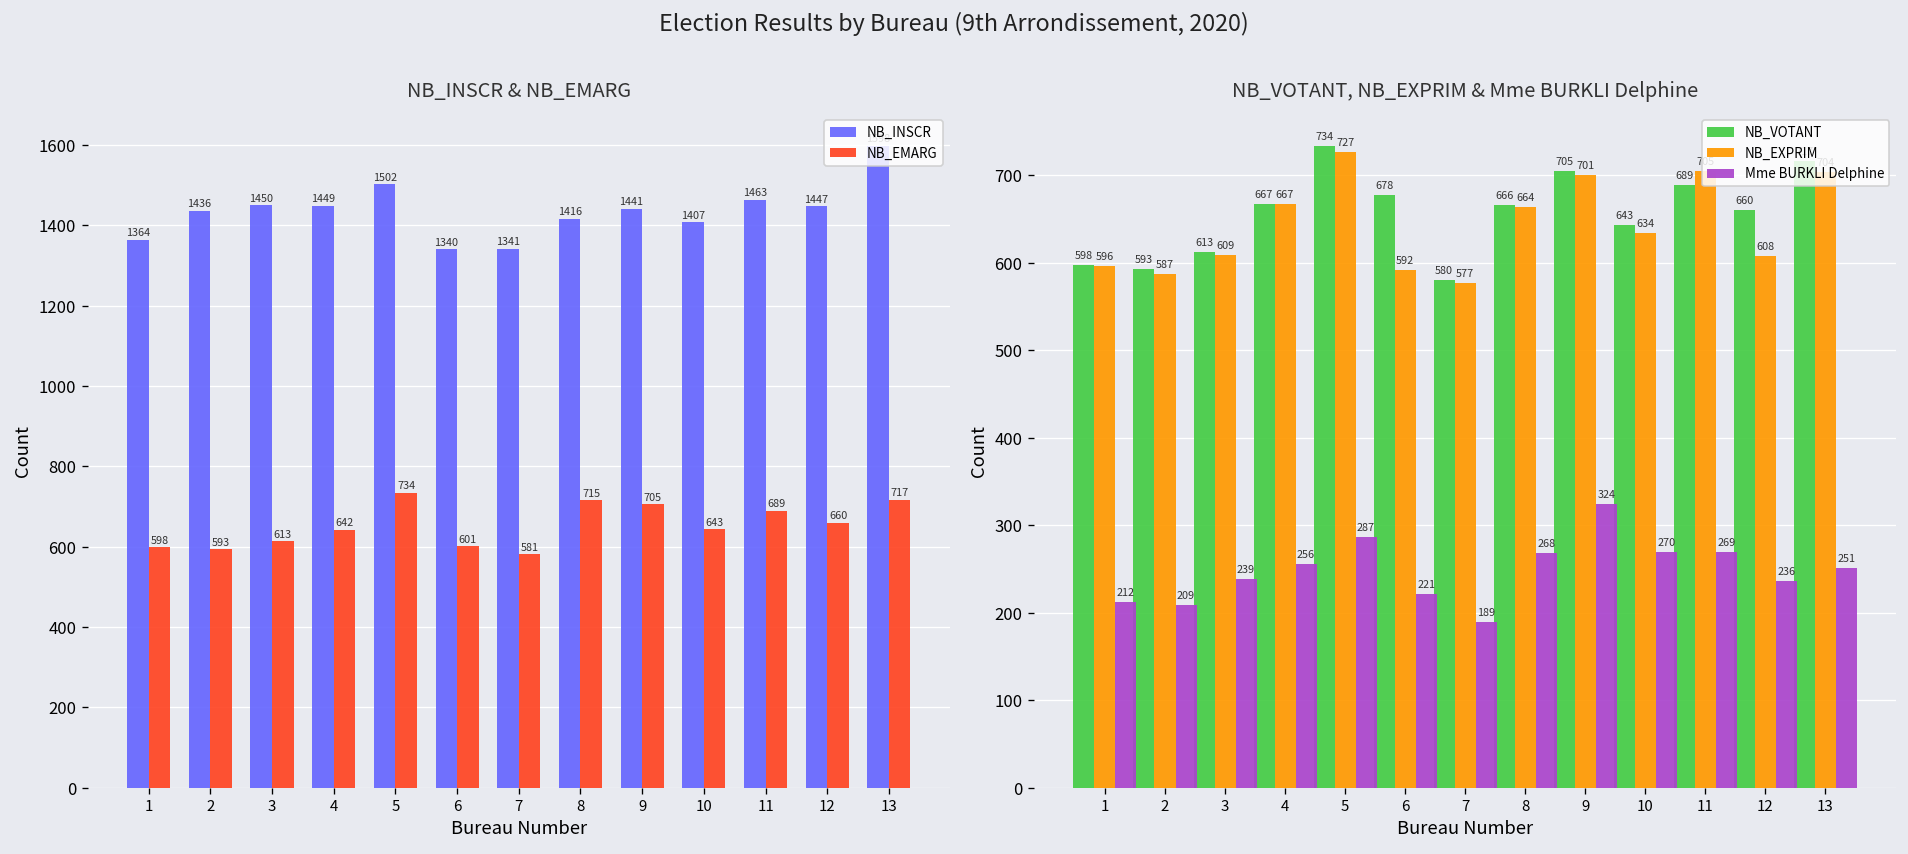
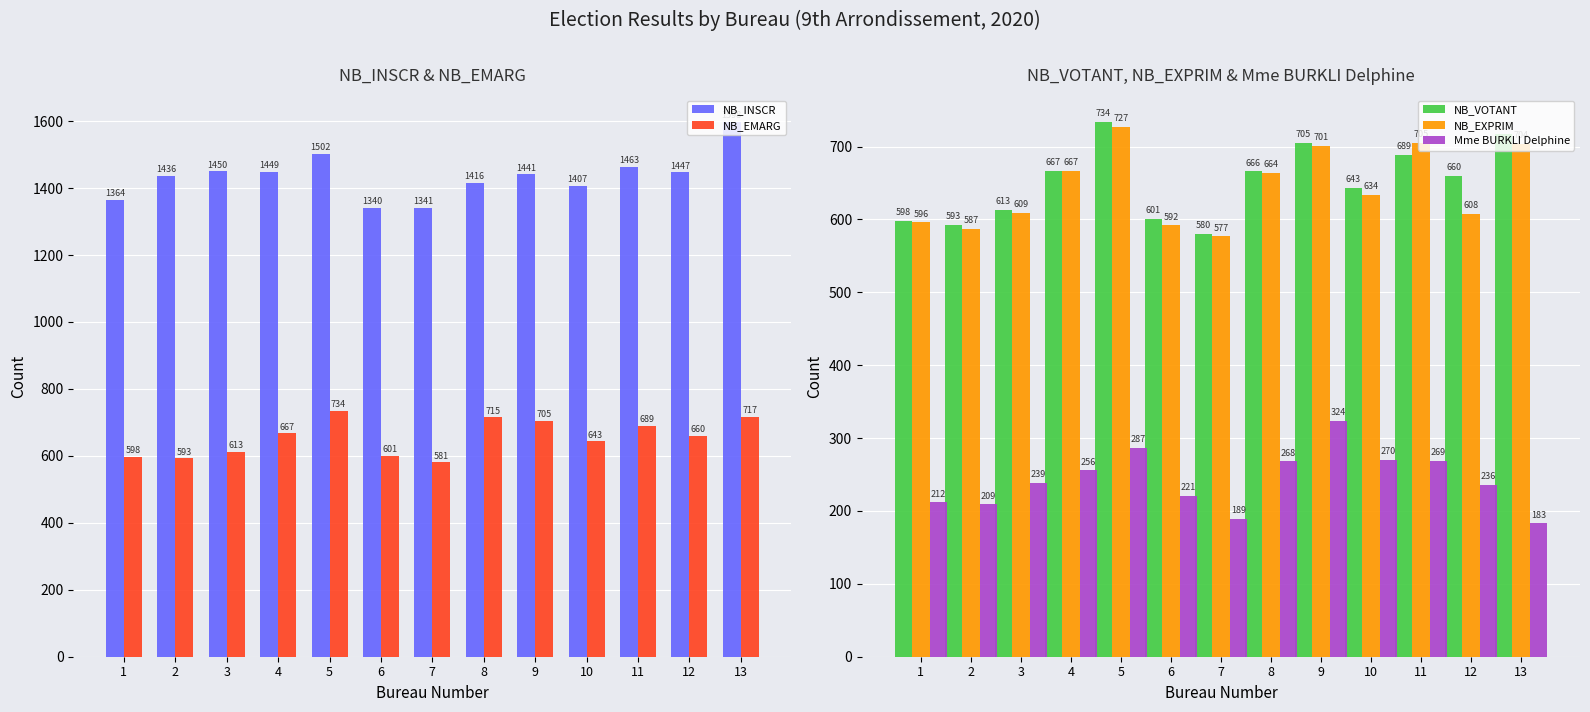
  {
    "NB_INSCR & NB_EMARG": {
      "NB_INSCR": {
        "1": 1364,
        "2": 1436,
        "3": 1450,
        "4": 1449,
        "5": 1502,
        "6": 1340,
        "7": 1341,
        "8": 1416,
        "9": 1441,
        "10": 1407,
        "11": 1463,
        "12": 1447
      },
      "NB_EMARG": {
        "1": 598,
        "2": 593,
        "3": 613,
-       "4": 642,
+       "4": 667,
        "5": 734,
        "6": 601,
        "7": 581,
        "8": 715,
        "9": 705,
        "10": 643,
        "11": 689,
        "12": 660,
        "13": 717
      }
    },
    "NB_VOTANT, NB_EXPRIM & Mme BURKLI Delphine": {
      "NB_VOTANT": {
        "1": 598,
        "2": 593,
        "3": 613,
        "4": 667,
        "5": 734,
-       "6": 678,
+       "6": 601,
        "7": 580,
        "8": 666,
        "9": 705,
        "10": 643,
        "11": 689,
        "12": 660
      },
      "NB_EXPRIM": {
        "1": 596,
        "2": 587,
        "3": 609,
        "4": 667,
        "5": 727,
        "6": 592,
        "7": 577,
        "8": 664,
        "9": 701,
        "10": 634,
        "12": 608
      },
      "Mme BURKLI Delphine": {
        "1": 212,
        "2": 209,
        "3": 239,
        "4": 256,
        "5": 287,
        "6": 221,
        "7": 189,
        "8": 268,
        "9": 324,
        "10": 270,
        "11": 269,
        "12": 236,
-       "13": 251
+       "13": 183
      }
    }
  }
